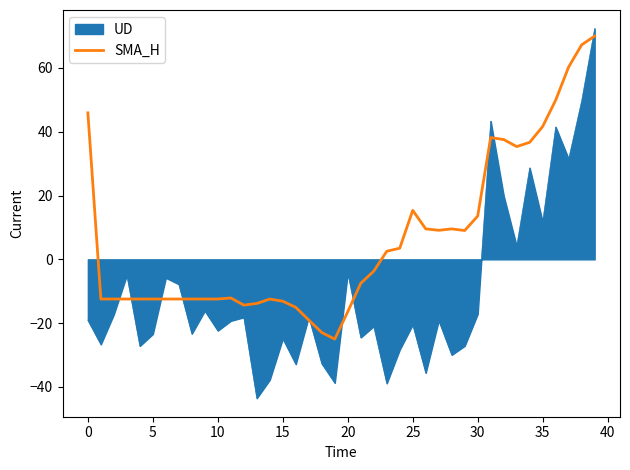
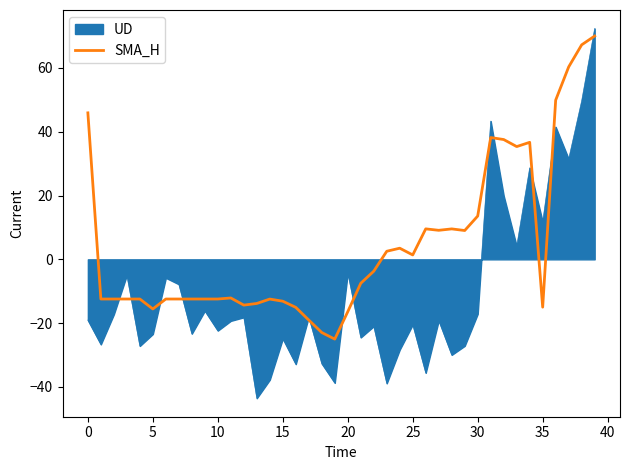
  {
    "SMA_H": {
      "0": 46,
-     "5": -12,
+     "5": -16,
      "10": -12,
      "15": -13,
      "20": -16,
-     "25": 15,
+     "25": 1,
      "30": 14,
-     "35": 42
+     "35": -15
    }
  }
